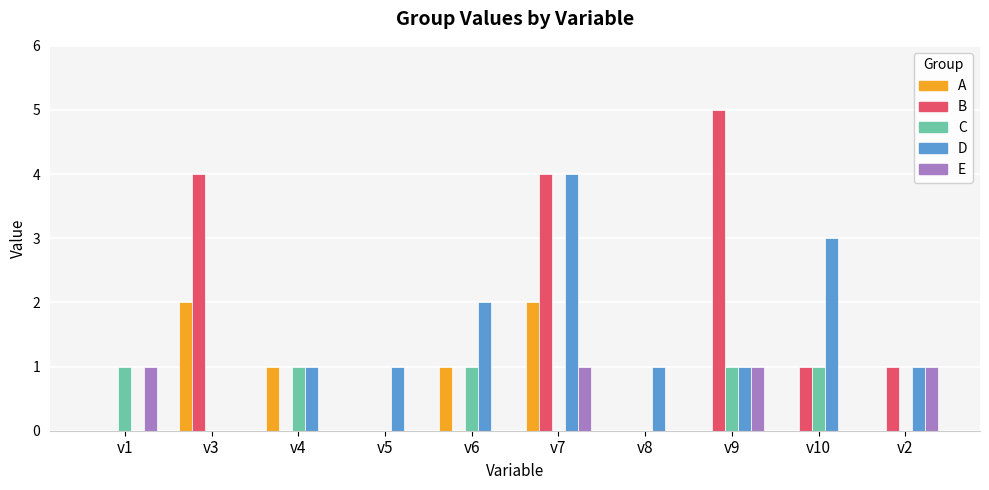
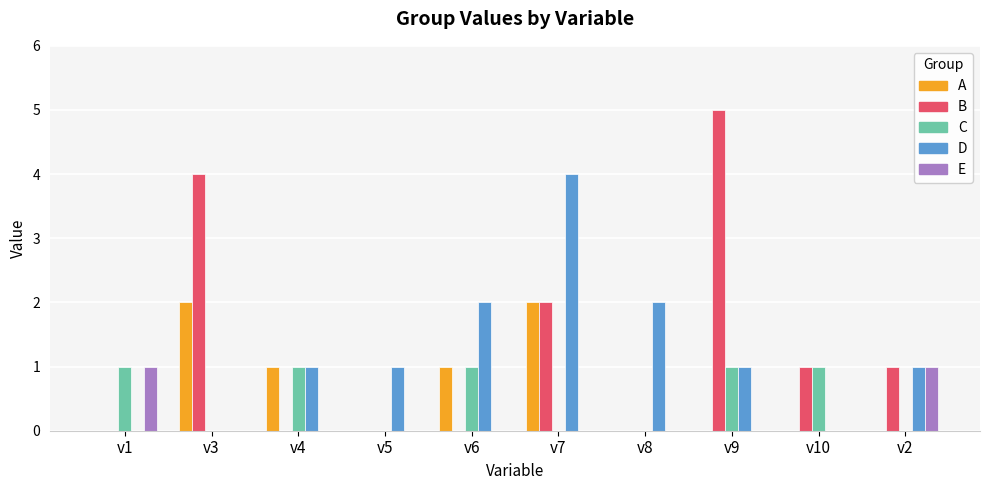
  {
    "A": {
      "v1": 0,
      "v3": 2,
      "v4": 1,
      "v5": 0,
      "v6": 1,
      "v7": 2,
      "v8": 0,
      "v9": 0,
      "v10": 0,
      "v2": 0
    },
    "B": {
      "v1": 0,
      "v3": 4,
      "v4": 0,
      "v5": 0,
      "v6": 0,
-     "v7": 4,
+     "v7": 2,
      "v8": 0,
      "v9": 5,
      "v10": 1,
      "v2": 1
    },
    "C": {
      "v1": 1,
      "v3": 0,
      "v4": 1,
      "v5": 0,
      "v6": 1,
      "v7": 0,
      "v8": 0,
      "v9": 1,
      "v10": 1,
      "v2": 0
    },
    "D": {
      "v1": 0,
      "v3": 0,
      "v4": 1,
      "v5": 1,
      "v6": 2,
      "v7": 4,
-     "v8": 1,
+     "v8": 2,
      "v9": 1,
-     "v10": 3,
+     "v10": 0,
      "v2": 1
    },
    "E": {
      "v1": 1,
      "v3": 0,
      "v4": 0,
      "v5": 0,
      "v6": 0,
-     "v7": 1,
+     "v7": 0,
      "v8": 0,
-     "v9": 1,
+     "v9": 0,
      "v10": 0,
      "v2": 1
    }
  }
